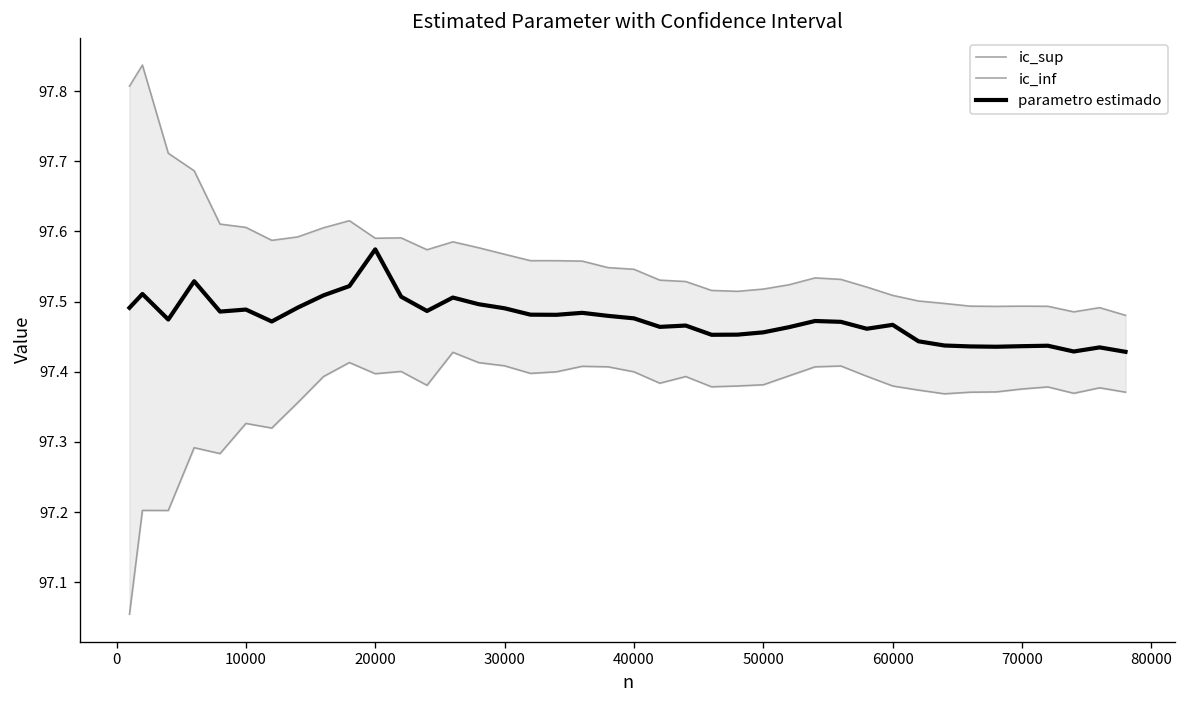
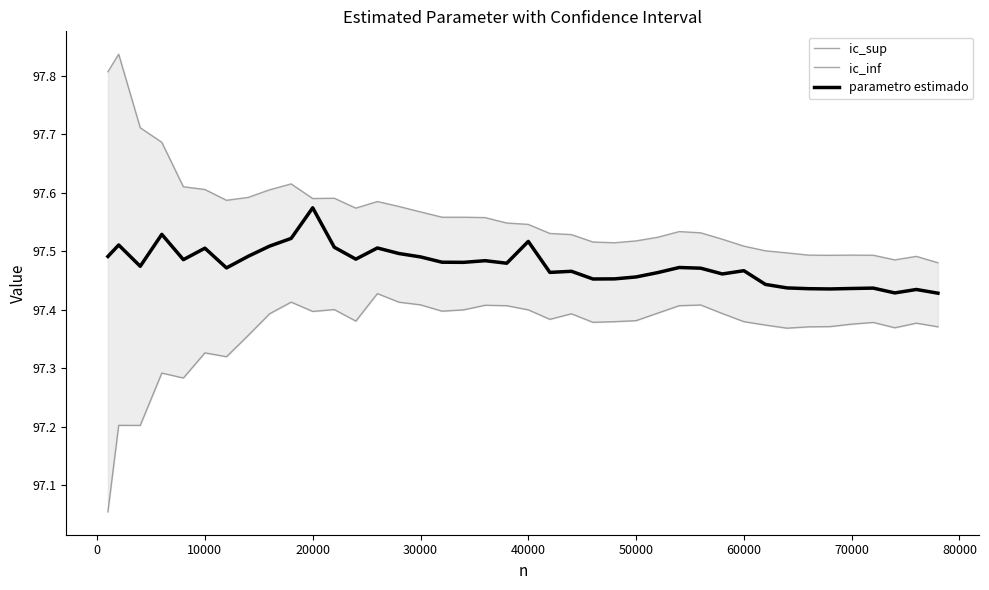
  {
    "parametro estimado": {
-     "10000": 97.49,
+     "10000": 97.51,
      "20000": 97.57,
      "30000": 97.49,
-     "40000": 97.48,
+     "40000": 97.52,
      "50000": 97.46,
      "60000": 97.47,
      "70000": 97.44
    }
  }
